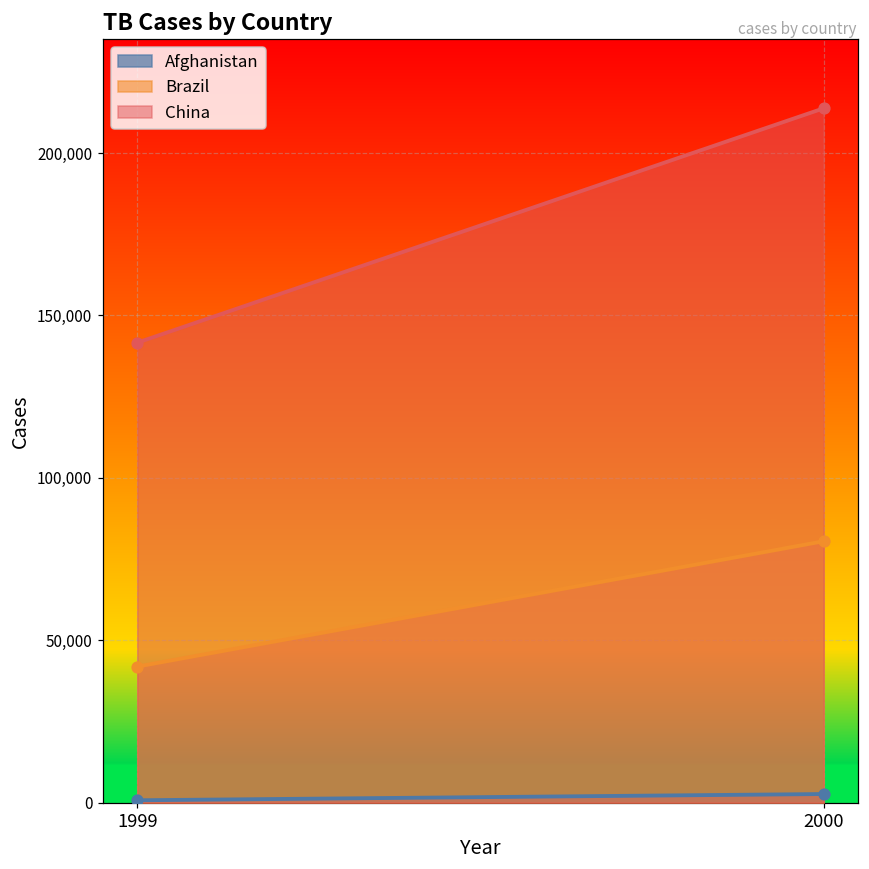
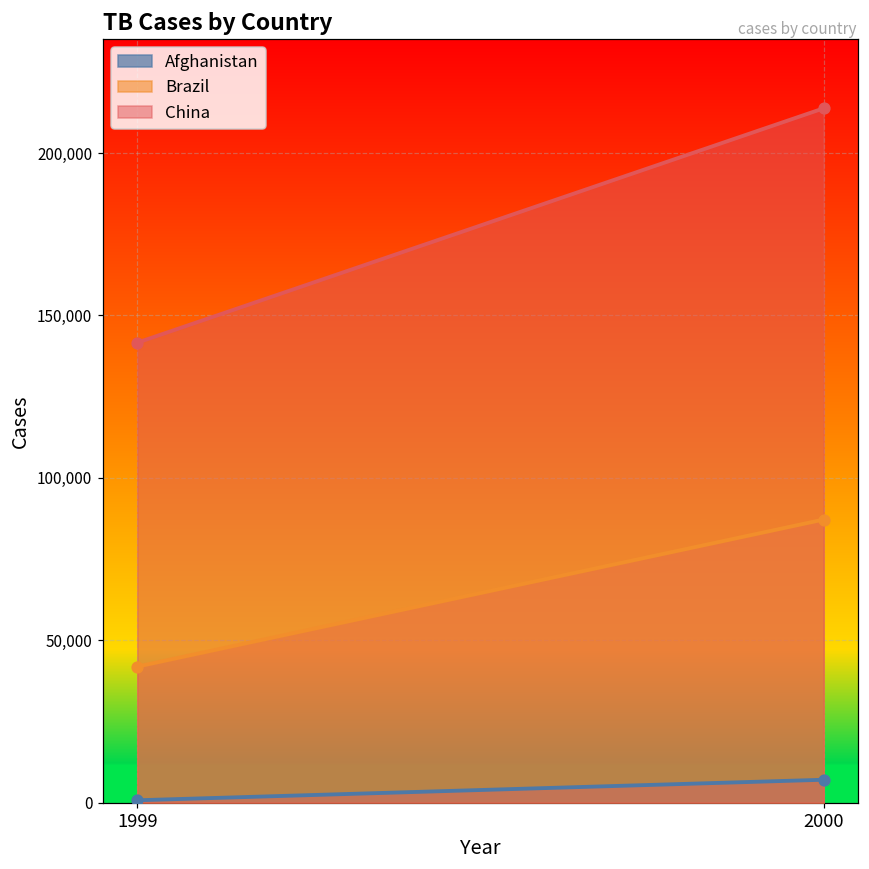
  {
    "Afghanistan": {
      "1999": "1,000",
-     "2000": "3,000"
+     "2000": "7,000"
    },
    "Brazil": {
      "1999": "42,000",
-     "2000": "80,000"
+     "2000": "87,000"
    },
    "China": {
      "1999": "142,000",
      "2000": "214,000"
    }
  }
